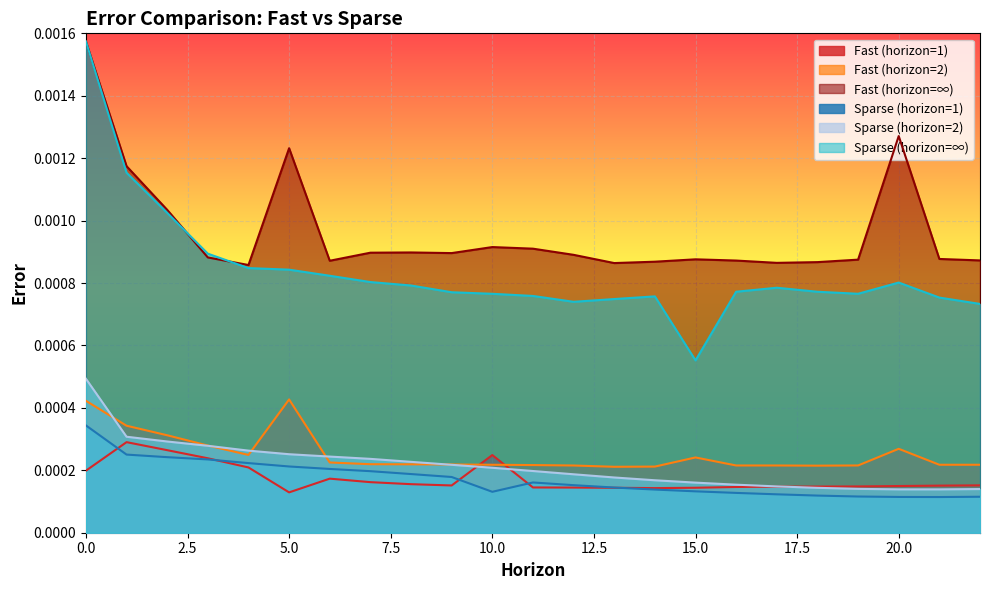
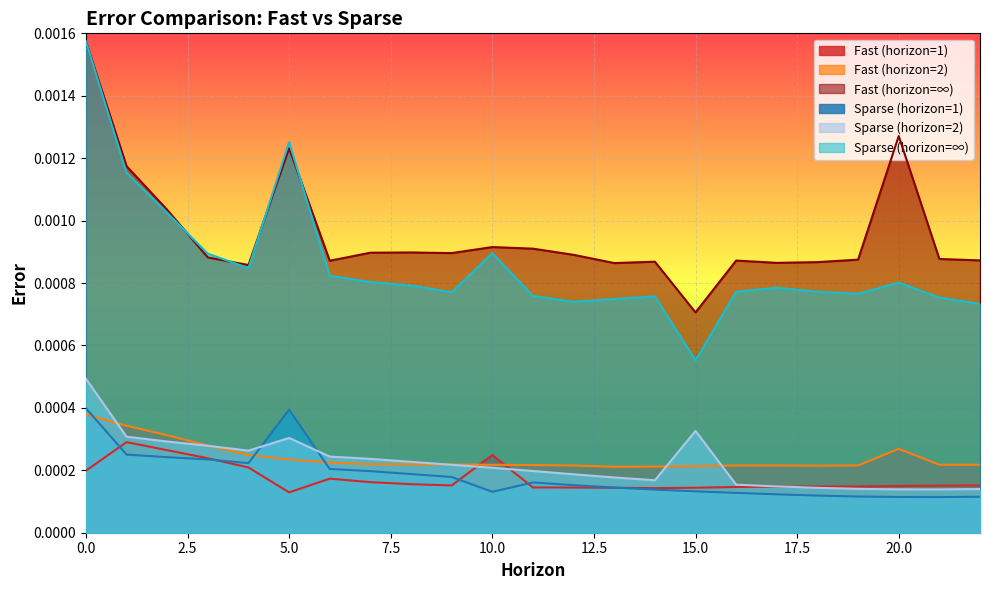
  {
    "Fast (horizon=1)": {
      "0.0": 0.00020,
      "5.0": 0.00013,
      "10.0": 0.00025,
      "15.0": 0.00014,
      "20.0": 0.00015
    },
    "Fast (horizon=2)": {
-     "0.0": 0.00042,
-     "5.0": 0.00043,
+     "0.0": 0.00038,
+     "5.0": 0.00023,
      "10.0": 0.00022,
-     "15.0": 0.00024,
+     "15.0": 0.00021,
      "20.0": 0.00027
    },
    "Fast (horizon=∞)": {
      "5.0": 0.00123,
      "10.0": 0.00092,
-     "15.0": 0.00088
+     "15.0": 0.00071
    },
    "Sparse (horizon=1)": {
-     "0.0": 0.00034,
-     "5.0": 0.00021,
+     "0.0": 0.00040,
+     "5.0": 0.00039,
      "10.0": 0.00013,
      "15.0": 0.00013,
      "20.0": 0.00011
    },
    "Sparse (horizon=2)": {
      "0.0": 0.00049,
-     "5.0": 0.00025,
+     "5.0": 0.00030,
      "10.0": 0.00021,
-     "15.0": 0.00016,
+     "15.0": 0.00033,
      "20.0": 0.00014
    },
    "Sparse (horizon=∞)": {
-     "5.0": 0.00084,
-     "10.0": 0.00077,
+     "5.0": 0.00125,
+     "10.0": 0.00090,
      "15.0": 0.00055,
      "20.0": 0.00080
    }
  }
